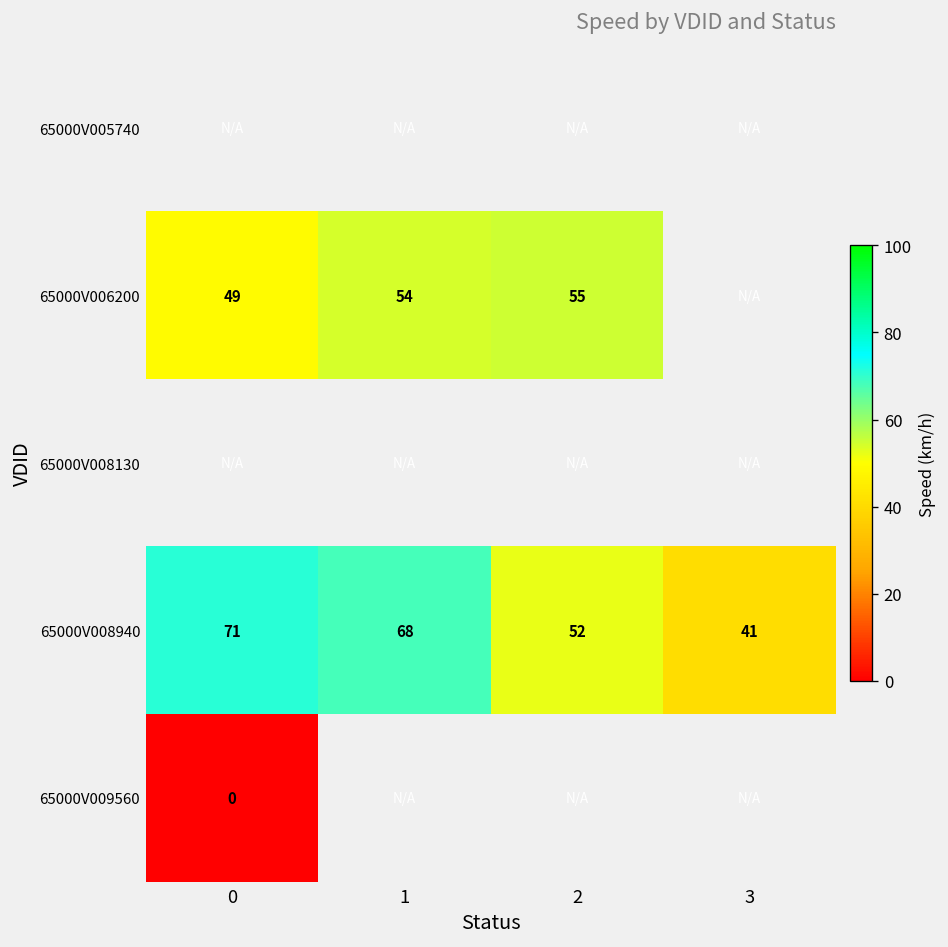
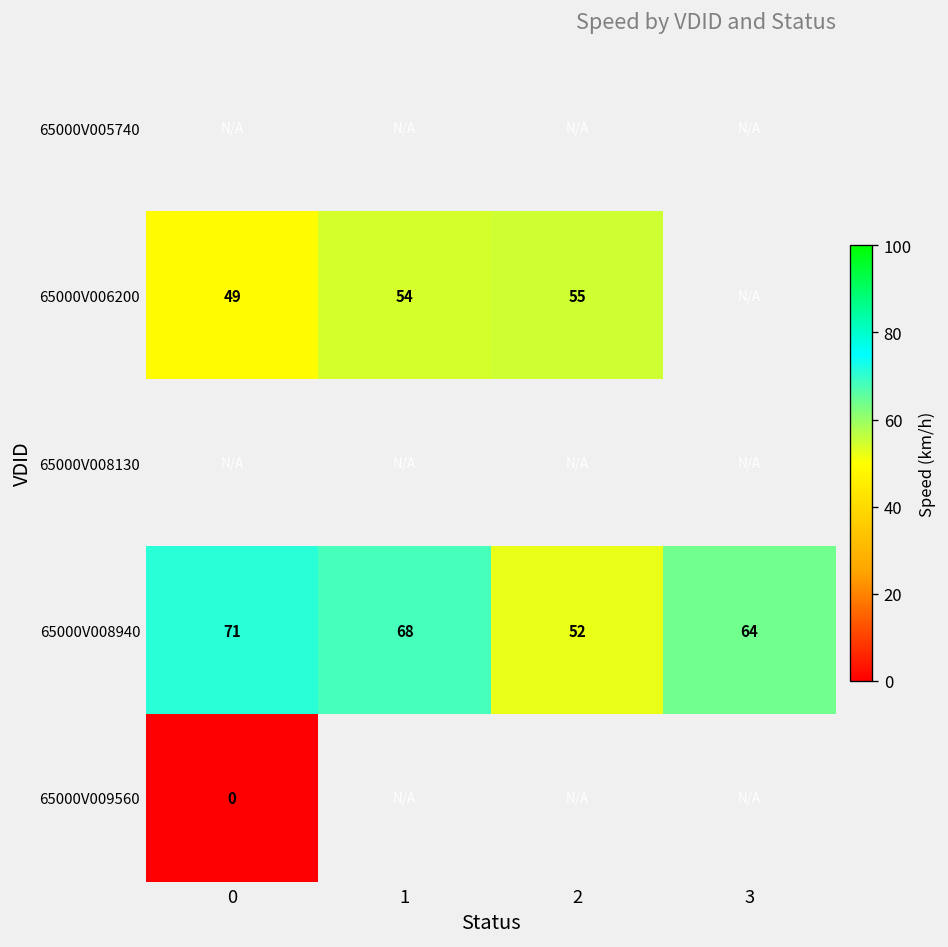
  {
    "65000V006200": {
      "0": 49,
      "1": 54,
      "2": 55
    },
    "65000V008940": {
      "0": 71,
      "1": 68,
      "2": 52,
-     "3": 41
+     "3": 64
    },
    "65000V009560": {
      "0": 0
    }
  }
